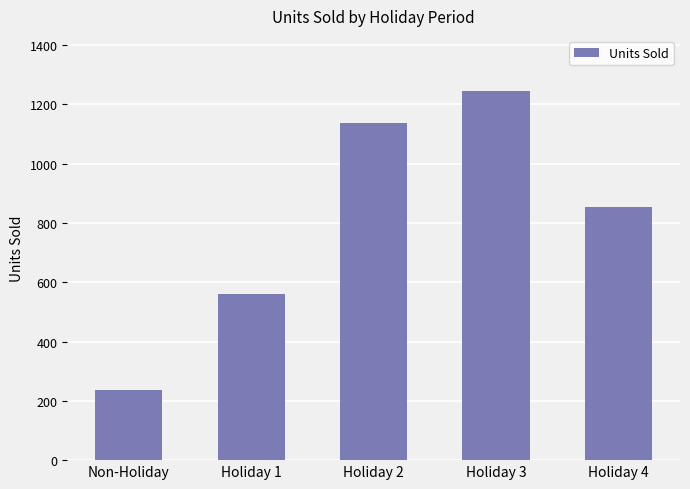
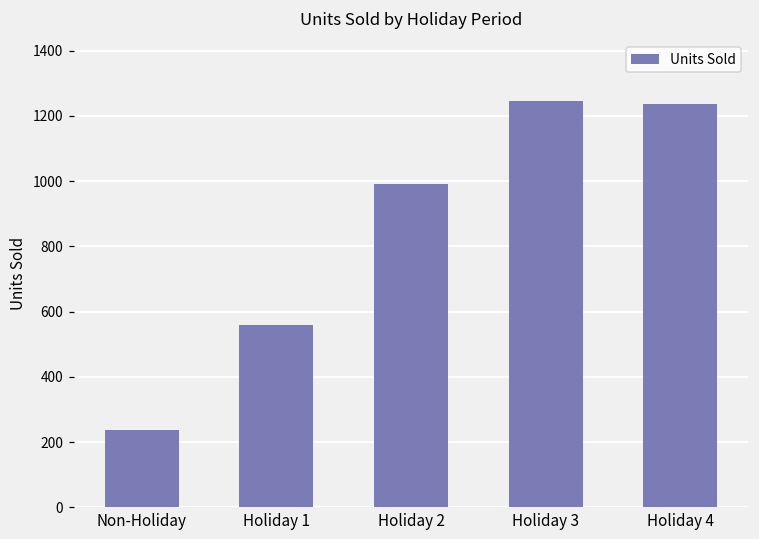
  {
    "Non-Holiday": 240,
    "Holiday 1": 560,
-   "Holiday 2": 1140,
+   "Holiday 2": 990,
    "Holiday 3": 1240,
-   "Holiday 4": 860
+   "Holiday 4": 1240
  }
